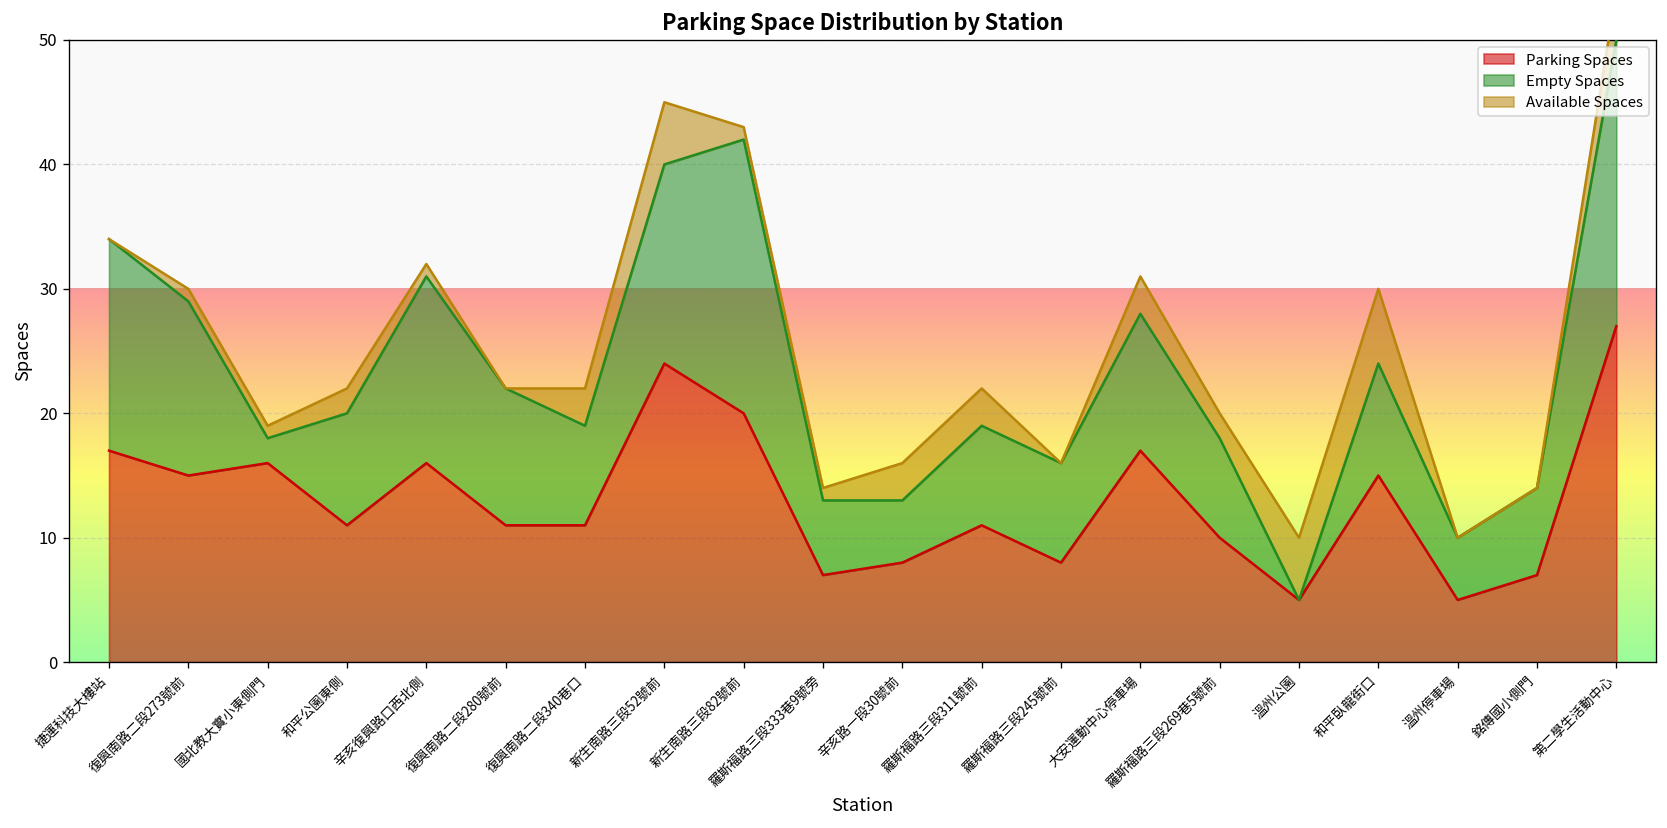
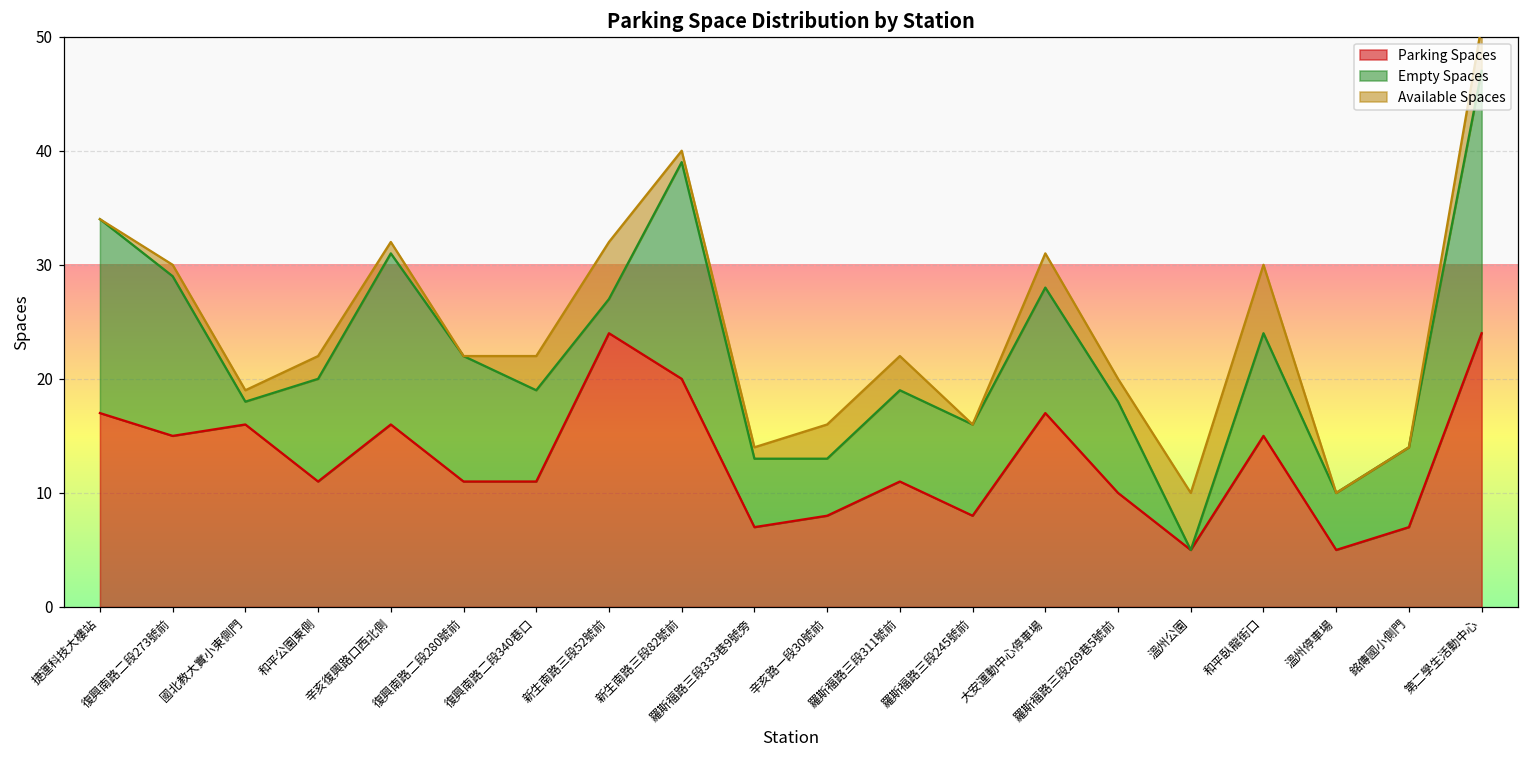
  {
    "Parking Spaces": {
      "捷運科技大樓站": 17,
      "復興南路二段273號前": 15,
      "國北教大實小東側門": 16,
      "和平公園東側": 11,
      "辛亥復興路口西北側": 16,
      "復興南路二段280號前": 11,
      "復興南路二段340巷口": 11,
      "新生南路三段52號前": 24,
      "新生南路三段82號前": 20,
      "羅斯福路三段333巷9號旁": 7,
      "辛亥路一段30號前": 8,
      "羅斯福路三段311號前": 11,
      "羅斯福路三段245號前": 8,
      "大安運動中心停車場": 17,
      "羅斯福路三段269巷5號前": 10,
      "和平臥龍街口": 15,
      "溫州停車場": 5,
      "銘傳國小側門": 7,
-     "第二學生活動中心": 27
+     "第二學生活動中心": 24
    },
    "Empty Spaces": {
      "復興南路二段273號前": 14,
      "國北教大實小東側門": 2,
      "和平公園東側": 9,
      "辛亥復興路口西北側": 15,
      "復興南路二段340巷口": 8,
-     "新生南路三段52號前": 16,
-     "新生南路三段82號前": 22,
+     "新生南路三段52號前": 3,
+     "新生南路三段82號前": 19,
      "羅斯福路三段333巷9號旁": 6,
      "辛亥路一段30號前": 5,
      "羅斯福路三段311號前": 8,
      "大安運動中心停車場": 11,
      "羅斯福路三段269巷5號前": 8,
      "和平臥龍街口": 9
    },
    "Available Spaces": {
      "復興南路二段273號前": 1,
      "國北教大實小東側門": 1,
      "和平公園東側": 2,
      "辛亥復興路口西北側": 1,
      "復興南路二段340巷口": 3,
      "新生南路三段52號前": 5,
      "新生南路三段82號前": 1,
      "羅斯福路三段333巷9號旁": 1,
      "辛亥路一段30號前": 3,
      "羅斯福路三段311號前": 3,
      "大安運動中心停車場": 3,
      "羅斯福路三段269巷5號前": 2,
      "溫州公園": 5,
      "和平臥龍街口": 6
    }
  }
